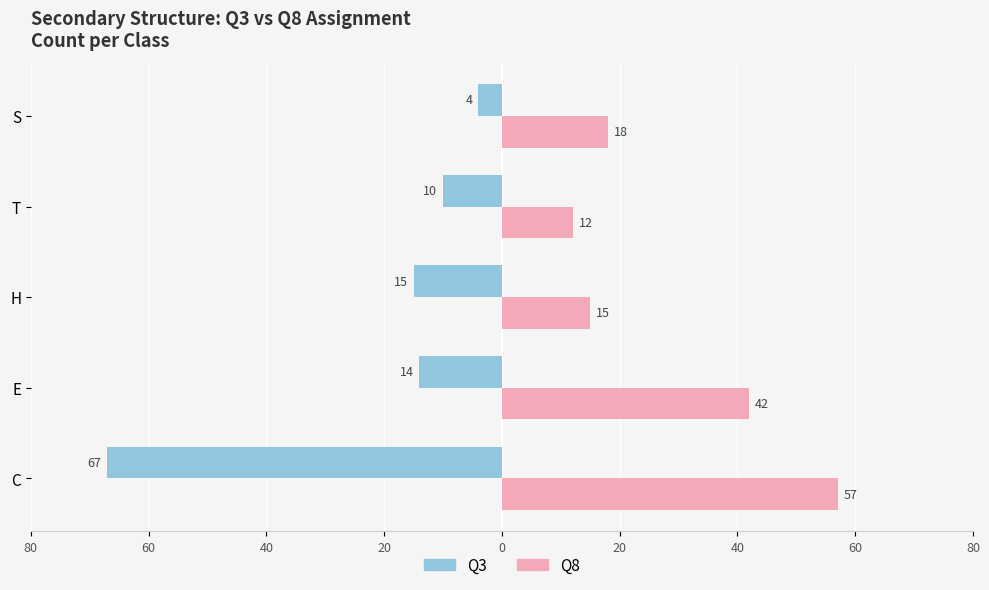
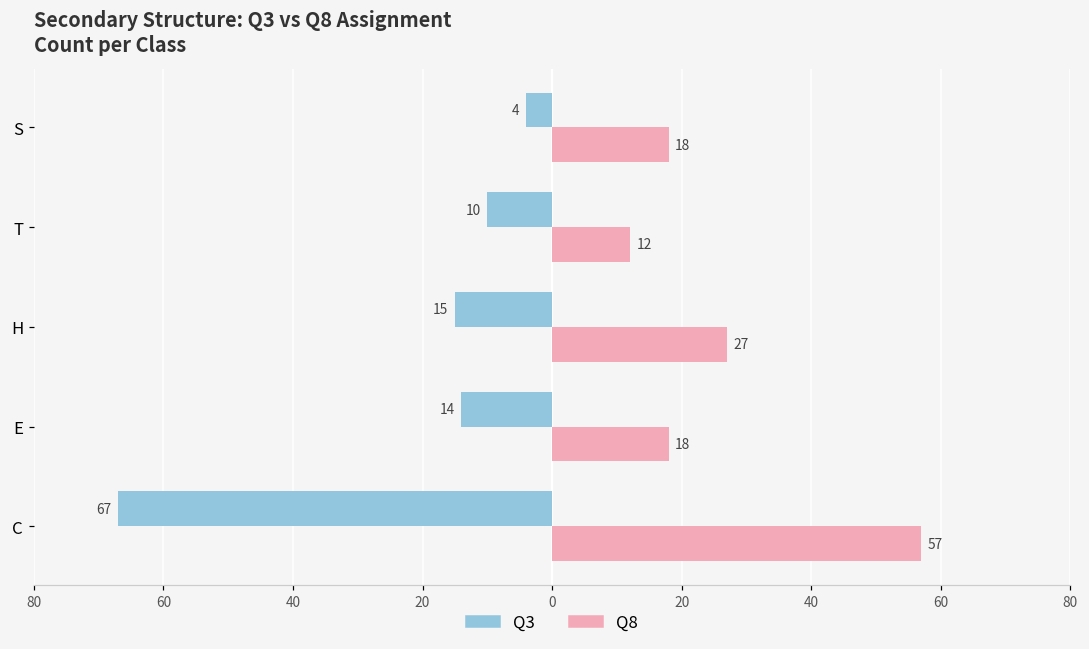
  {
    "Q8": {
      "S": 18,
      "T": 12,
-     "H": 15,
-     "E": 42,
+     "H": 27,
+     "E": 18,
      "C": 57
    }
  }
